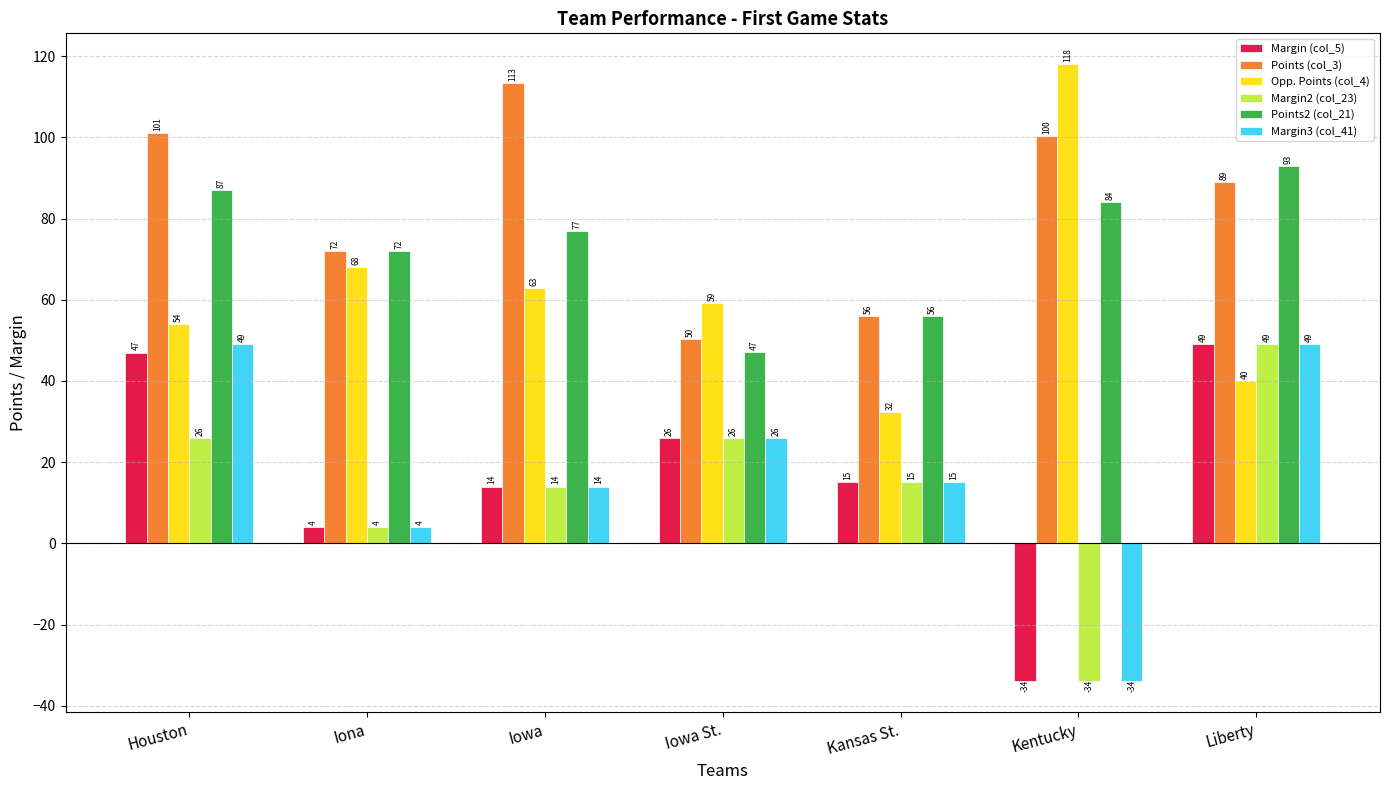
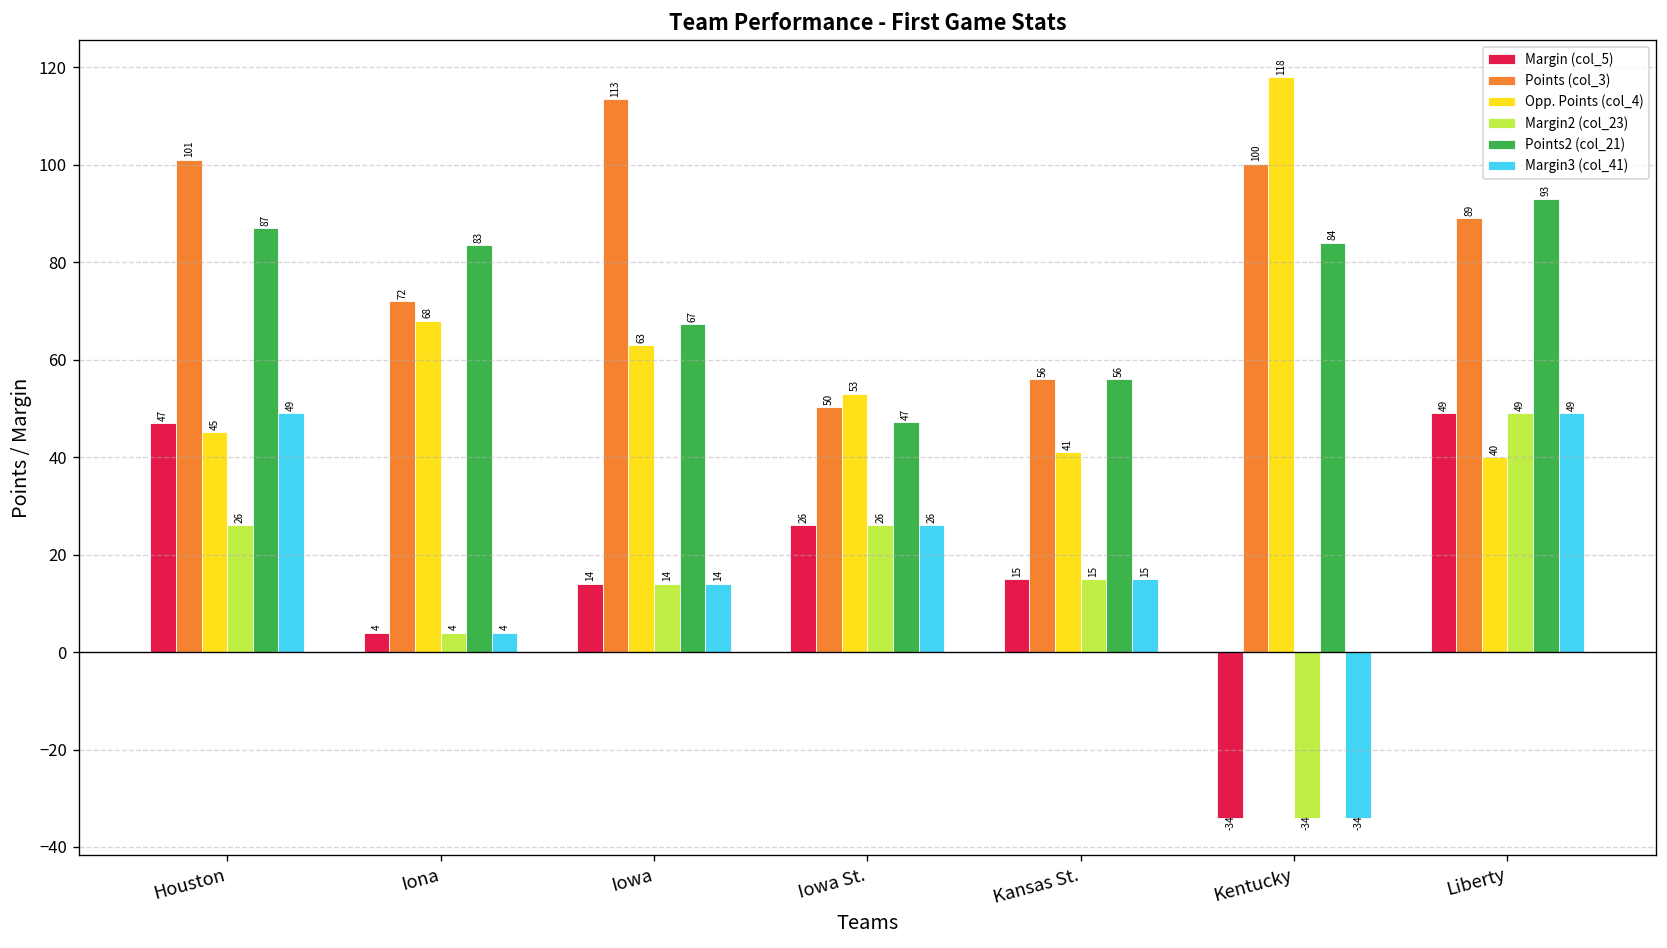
  {
    "Margin (col_5)": {
      "Houston": 47,
      "Iona": 4,
      "Iowa": 14,
      "Iowa St.": 26,
      "Kansas St.": 15,
      "Kentucky": -34,
      "Liberty": 49
    },
    "Points (col_3)": {
      "Houston": 101,
      "Iona": 72,
      "Iowa": 113,
      "Iowa St.": 50,
      "Kansas St.": 56,
      "Kentucky": 100,
      "Liberty": 89
    },
    "Opp. Points (col_4)": {
-     "Houston": 54,
+     "Houston": 45,
      "Iona": 68,
      "Iowa": 63,
-     "Iowa St.": 59,
-     "Kansas St.": 32,
+     "Iowa St.": 53,
+     "Kansas St.": 41,
      "Kentucky": 118,
      "Liberty": 40
    },
    "Margin2 (col_23)": {
      "Houston": 26,
      "Iona": 4,
      "Iowa": 14,
      "Iowa St.": 26,
      "Kansas St.": 15,
      "Kentucky": -34,
      "Liberty": 49
    },
    "Points2 (col_21)": {
      "Houston": 87,
-     "Iona": 72,
-     "Iowa": 77,
+     "Iona": 83,
+     "Iowa": 67,
      "Iowa St.": 47,
      "Kansas St.": 56,
      "Kentucky": 84,
      "Liberty": 93
    },
    "Margin3 (col_41)": {
      "Houston": 49,
      "Iona": 4,
      "Iowa": 14,
      "Iowa St.": 26,
      "Kansas St.": 15,
      "Kentucky": -34,
      "Liberty": 49
    }
  }
